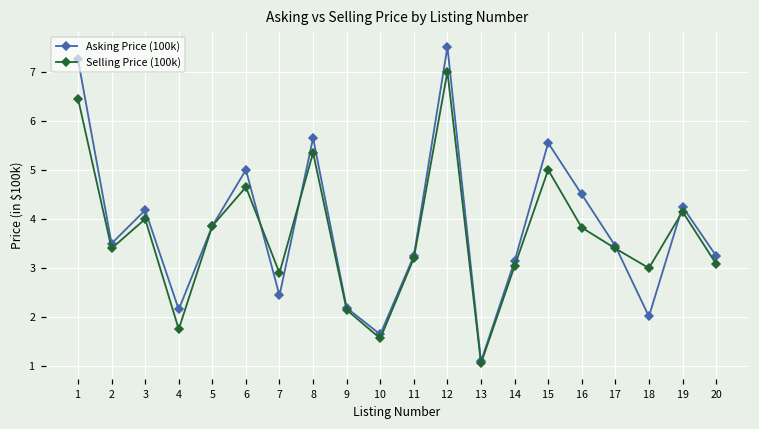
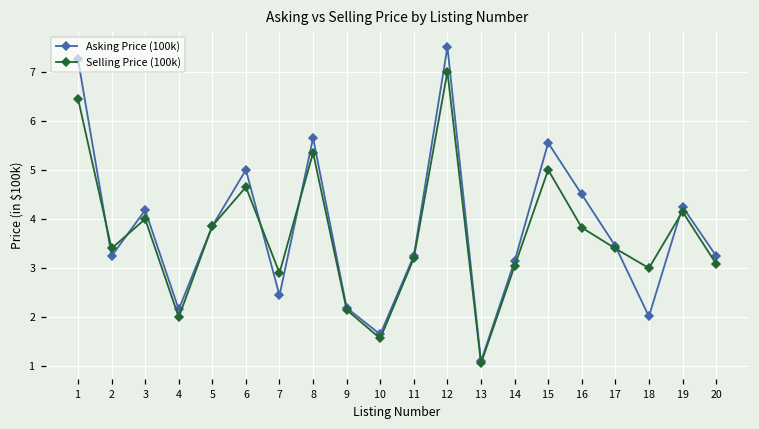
  {
    "Asking Price (100k)": {
-     "2": 3.5,
+     "2": 3.2,
      "3": 4.2,
      "4": 2.2,
      "6": 5.0,
      "7": 2.4,
      "8": 5.7,
      "10": 1.7,
      "12": 7.5,
      "14": 3.1,
      "15": 5.6,
      "16": 4.5,
      "18": 2.0,
      "19": 4.3,
      "20": 3.3
    },
    "Selling Price (100k)": {
      "1": 6.5,
      "2": 3.4,
      "3": 4.0,
-     "4": 1.8,
+     "4": 2.0,
      "6": 4.7,
      "7": 2.9,
      "8": 5.4,
      "10": 1.6,
      "12": 7.0,
      "14": 3.0,
      "15": 5.0,
      "16": 3.8,
      "18": 3.0,
      "19": 4.2,
      "20": 3.1
    }
  }
